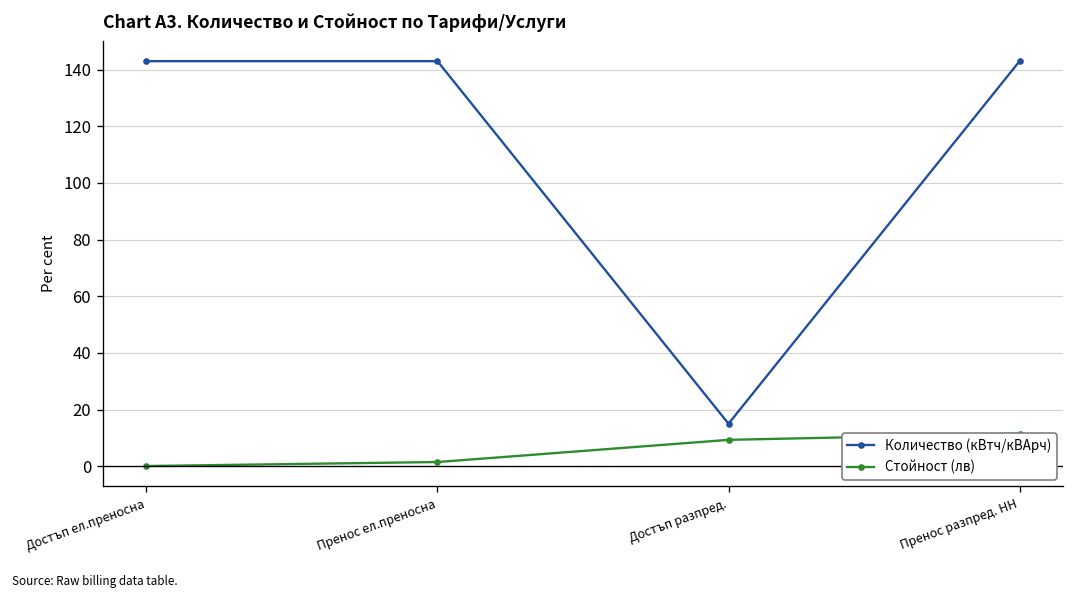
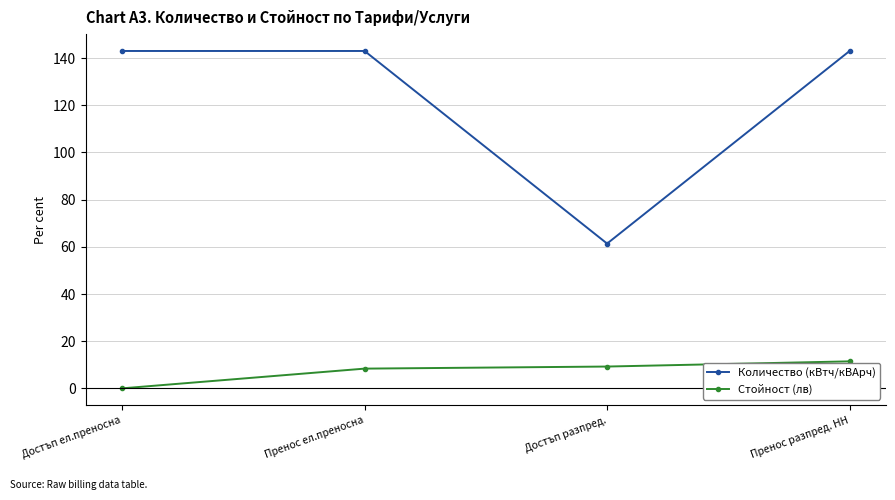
  {
    "Количество (кВтч/кВАрч)": {
      "Достъп ел.преносна": 143,
      "Пренос ел.преносна": 143,
-     "Достъп разпред.": 15,
+     "Достъп разпред.": 61,
      "Пренос разпред. НН": 143
    },
    "Стойност (лв)": {
      "Достъп ел.преносна": 0,
-     "Пренос ел.преносна": 1,
+     "Пренос ел.преносна": 8,
      "Достъп разпред.": 9,
      "Пренос разпред. НН": 12
    }
  }
